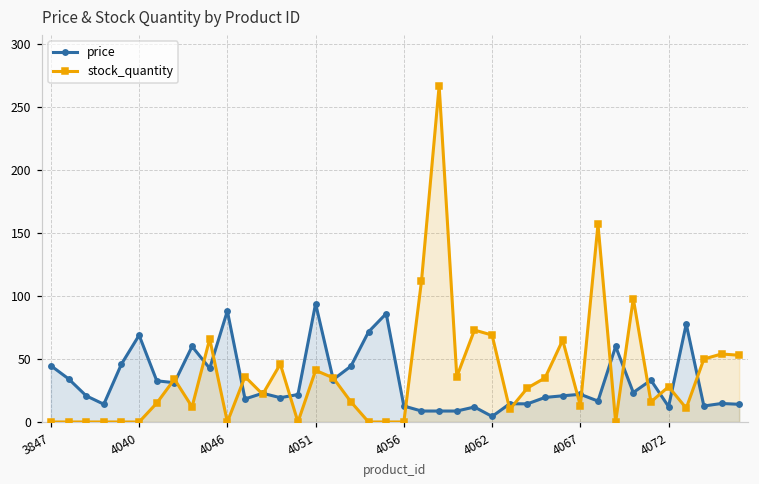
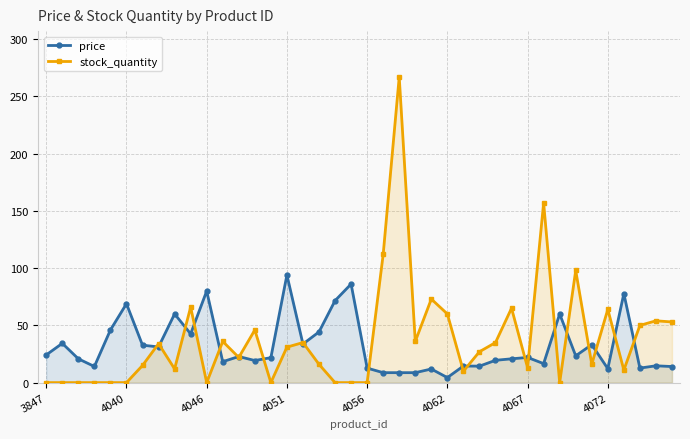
  {
    "price": {
-     "3847": 45,
+     "3847": 24,
      "4040": 69,
-     "4046": 88,
+     "4046": 80,
      "4051": 94,
      "4056": 13,
      "4062": 4,
      "4067": 22,
      "4072": 12
    },
    "stock_quantity": {
      "3847": 0,
      "4040": 0,
      "4046": 0,
-     "4051": 41,
+     "4051": 31,
      "4056": 0,
-     "4062": 69,
+     "4062": 60,
      "4067": 13,
-     "4072": 28
+     "4072": 64
    }
  }
